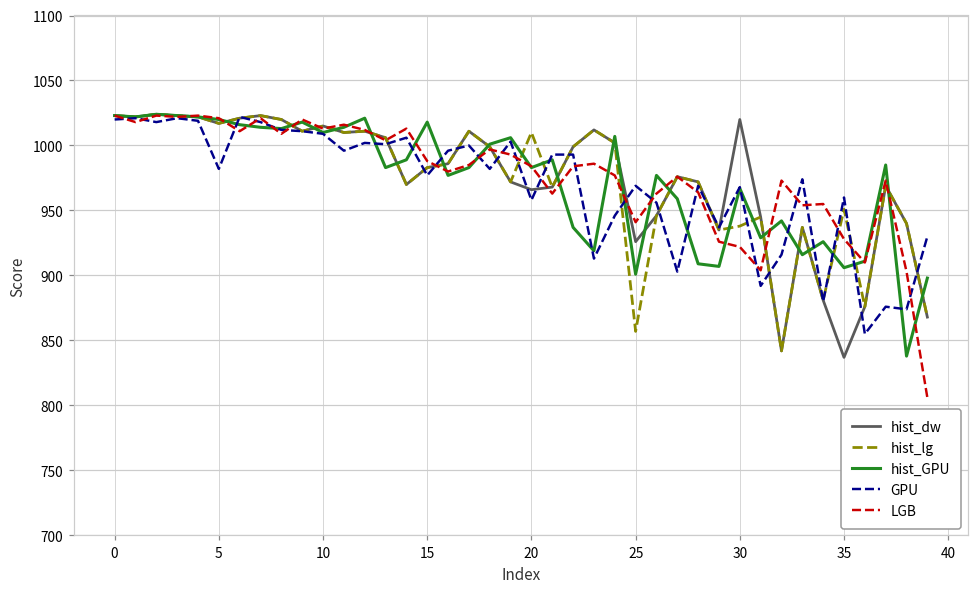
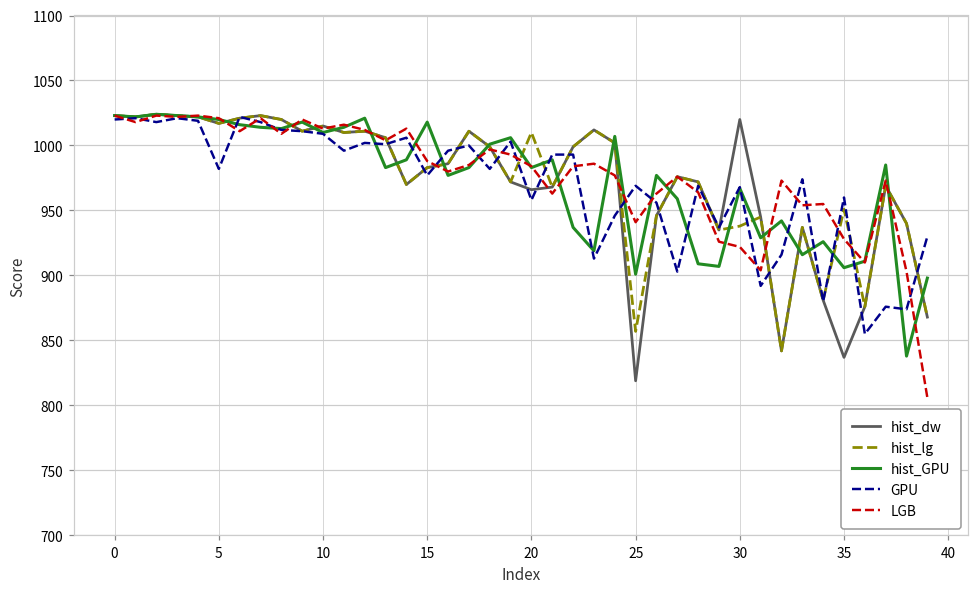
  {
    "hist_dw": {
      "20": 966,
-     "25": 926,
+     "25": 819,
      "30": 1020,
      "35": 837
    },
    "hist_lg": {
      "20": 1010,
      "25": 857,
      "30": 938,
      "35": 951
    },
    "hist_GPU": {
      "15": 1018,
      "25": 901,
      "35": 906
    },
    "GPU": {
      "0": 1020,
      "5": 982,
      "15": 977,
      "20": 958,
      "25": 969,
      "35": 960
    },
    "LGB": {
      "15": 988,
      "25": 941,
      "30": 922,
      "35": 928
    }
  }
